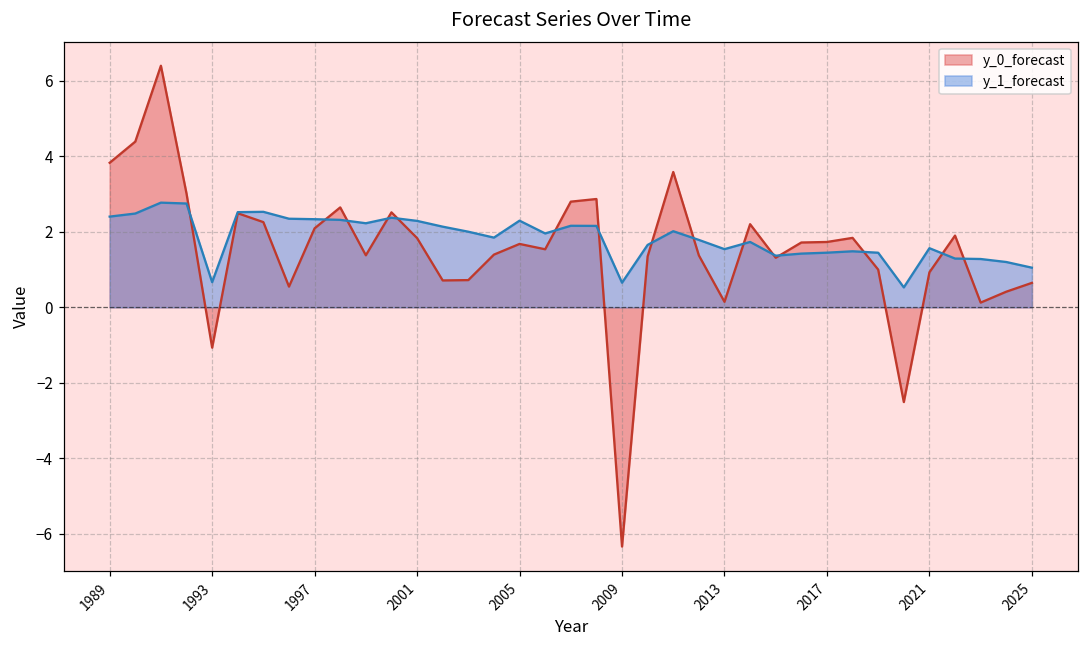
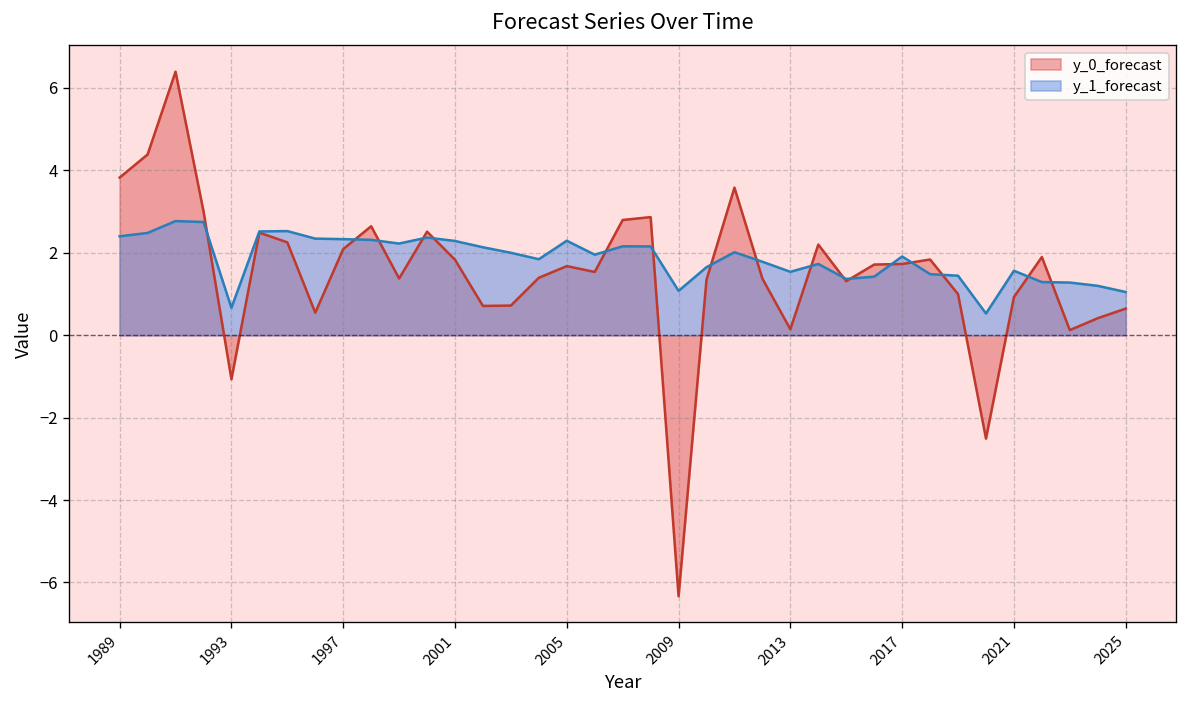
  {
    "y_1_forecast": {
      "1989": 2.4,
      "1993": 0.7,
      "1997": 2.3,
      "2001": 2.3,
      "2005": 2.3,
-     "2009": 0.7,
+     "2009": 1.1,
      "2013": 1.5,
-     "2017": 1.4,
+     "2017": 1.9,
      "2021": 1.6,
      "2025": 1.0
    }
  }
